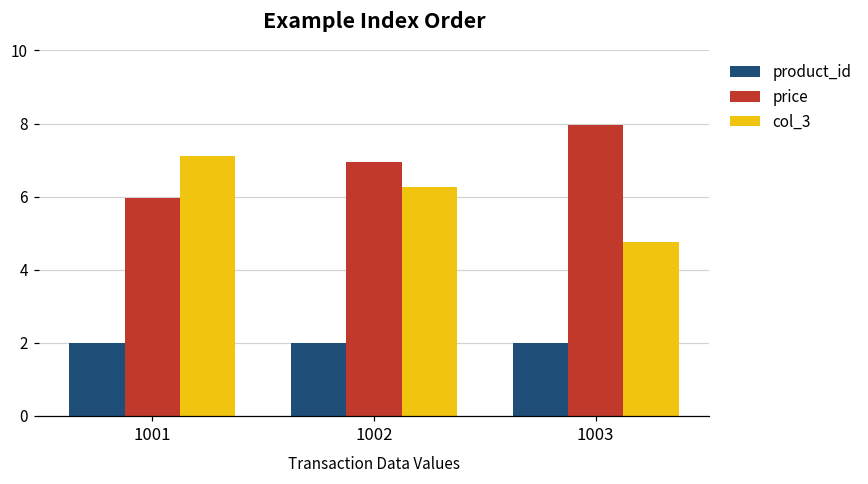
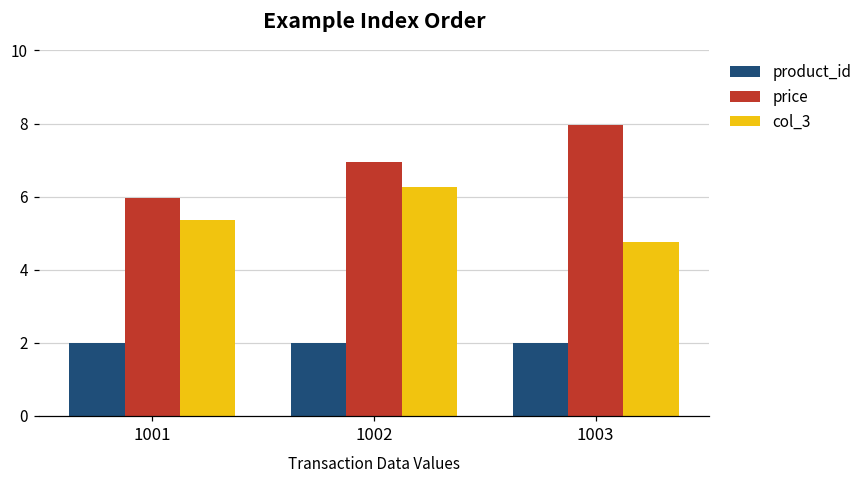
  {
    "product_id": {
      "1001": 2.0,
      "1002": 2.0,
      "1003": 2.0
    },
    "price": {
      "1001": 6.0,
      "1002": 7.0,
      "1003": 8.0
    },
    "col_3": {
-     "1001": 7.1,
+     "1001": 5.4,
      "1002": 6.3,
      "1003": 4.7
    }
  }
